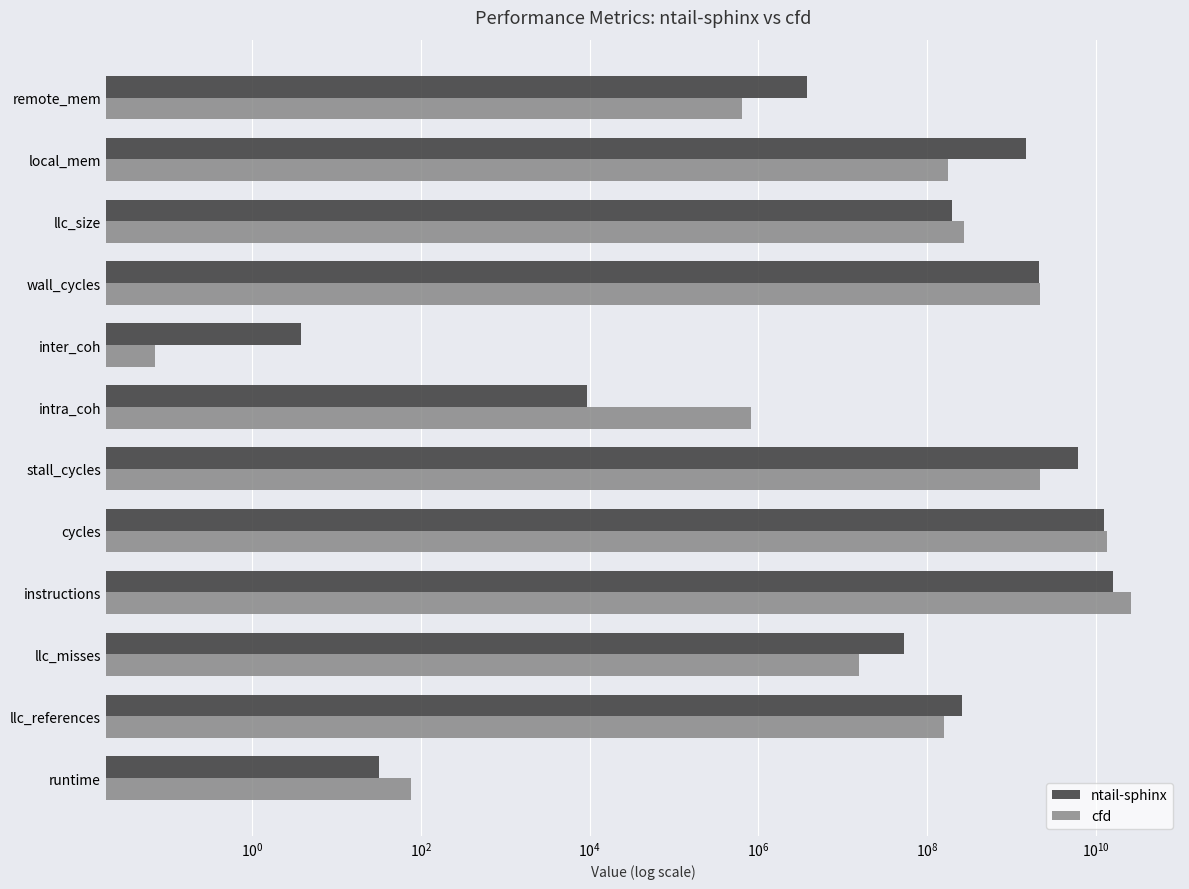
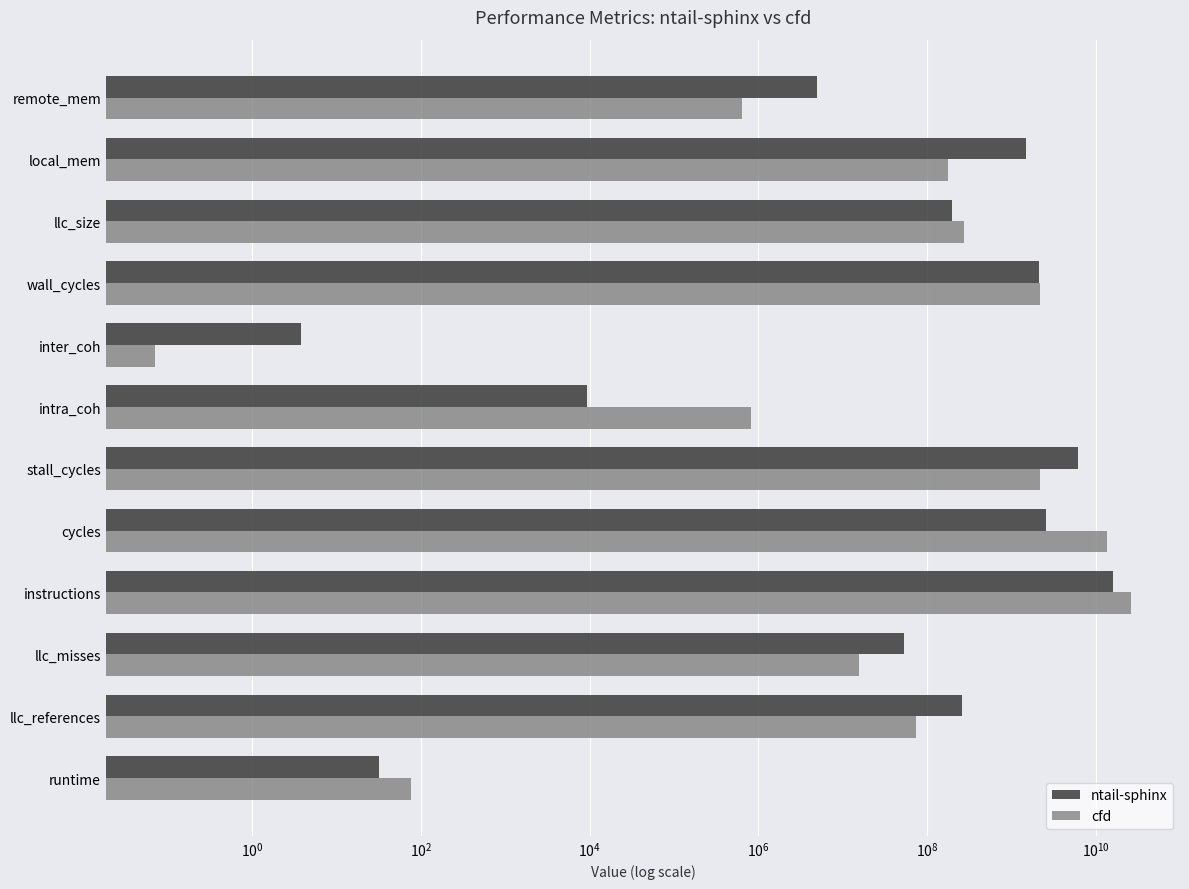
  {
    "ntail-sphinx": {
-     "remote_mem": 4000000,
+     "remote_mem": 5000000,
      "local_mem": 1500000000,
      "llc_size": 200000000,
      "wall_cycles": 2100000000,
      "inter_coh": 4,
      "intra_coh": 9000,
      "stall_cycles": 6000000000,
-     "cycles": 12000000000,
+     "cycles": 2600000000,
      "instructions": 16000000000,
      "llc_misses": 50000000,
      "llc_references": 260000000,
      "runtime": 32
    },
    "cfd": {
      "remote_mem": 600000,
      "local_mem": 170000000,
      "llc_size": 280000000,
      "wall_cycles": 2200000000,
      "inter_coh": 0.07,
      "intra_coh": 800000,
      "stall_cycles": 2200000000,
      "cycles": 13000000000,
      "instructions": 26000000000,
      "llc_misses": 15000000,
-     "llc_references": 160000000,
+     "llc_references": 70000000,
      "runtime": 80
    }
  }
